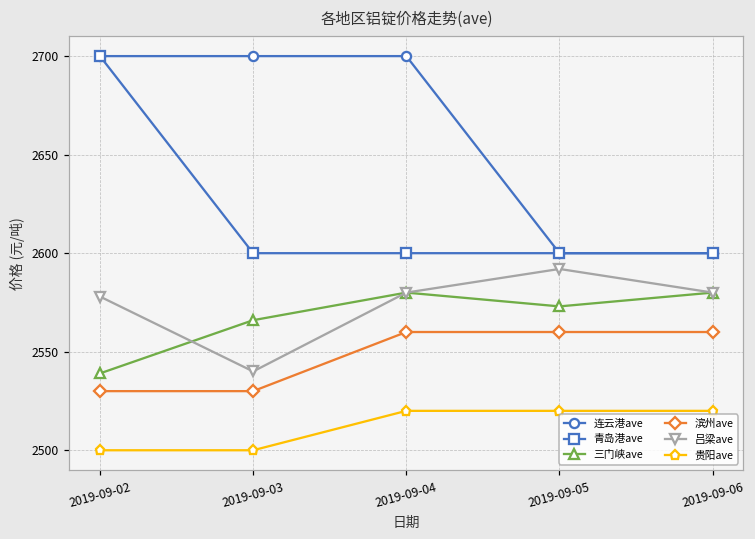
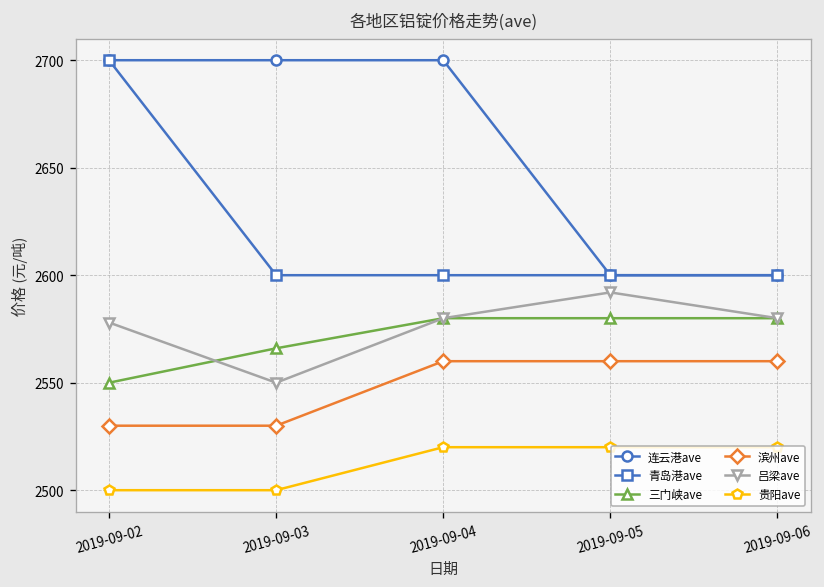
  {
    "三门峡ave": {
-     "2019-09-02": 2539,
+     "2019-09-02": 2550,
      "2019-09-03": 2566,
-     "2019-09-05": 2573
+     "2019-09-05": 2580
    },
    "滨州ave": {
      "2019-09-02": 2530,
      "2019-09-03": 2530,
      "2019-09-04": 2560,
      "2019-09-05": 2560,
      "2019-09-06": 2560
    },
    "吕梁ave": {
      "2019-09-02": 2578,
-     "2019-09-03": 2540,
+     "2019-09-03": 2550,
      "2019-09-05": 2592
    },
    "贵阳ave": {
      "2019-09-02": 2500,
      "2019-09-03": 2500,
      "2019-09-04": 2520,
      "2019-09-05": 2520,
      "2019-09-06": 2520
    }
  }
